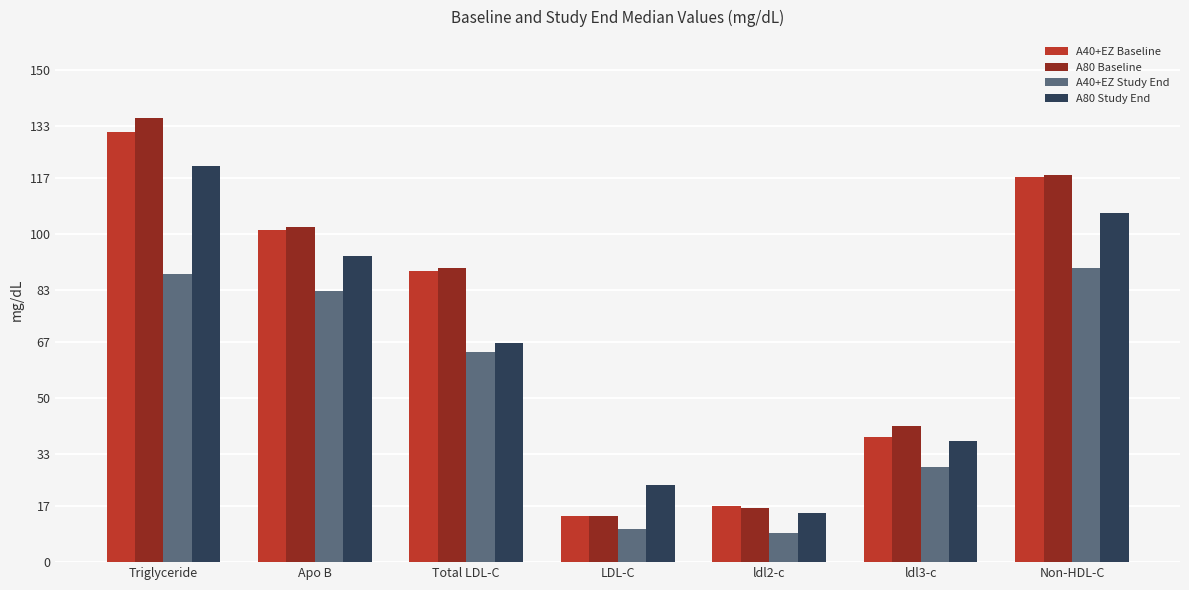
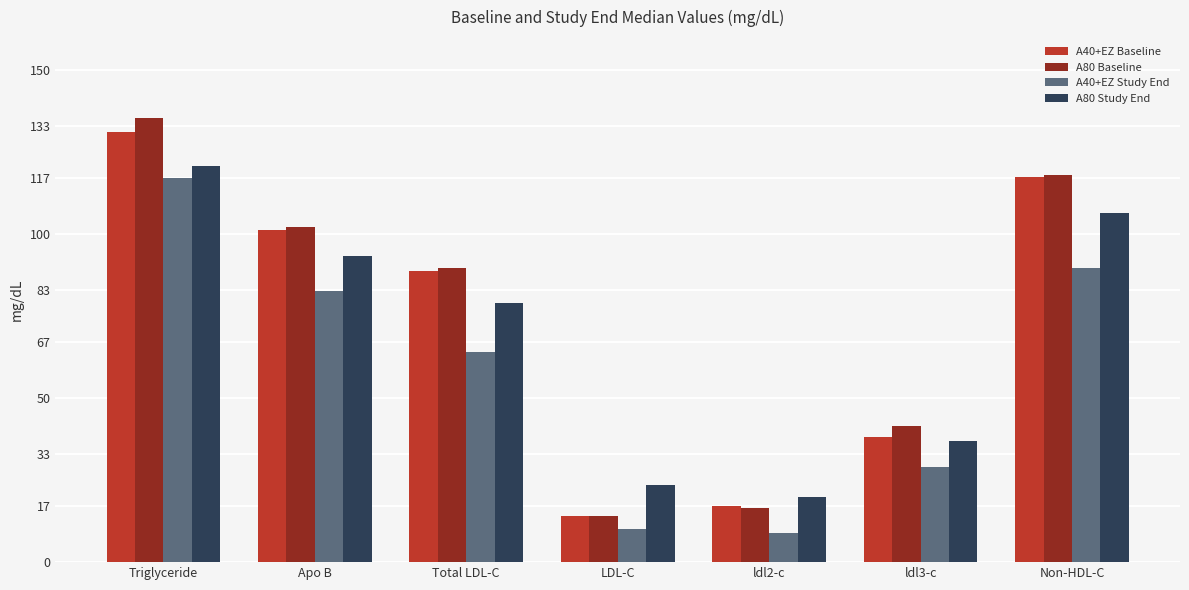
  {
    "A40+EZ Study End": {
-     "Triglyceride": 88,
+     "Triglyceride": 117,
      "Apo B": 83,
      "Total LDL-C": 64,
      "LDL-C": 10,
      "ldl2-c": 9,
      "ldl3-c": 29,
      "Non-HDL-C": 90
    },
    "A80 Study End": {
      "Triglyceride": 121,
      "Apo B": 93,
-     "Total LDL-C": 67,
+     "Total LDL-C": 79,
      "LDL-C": 24,
-     "ldl2-c": 15,
+     "ldl2-c": 20,
      "ldl3-c": 37,
      "Non-HDL-C": 106
    }
  }
